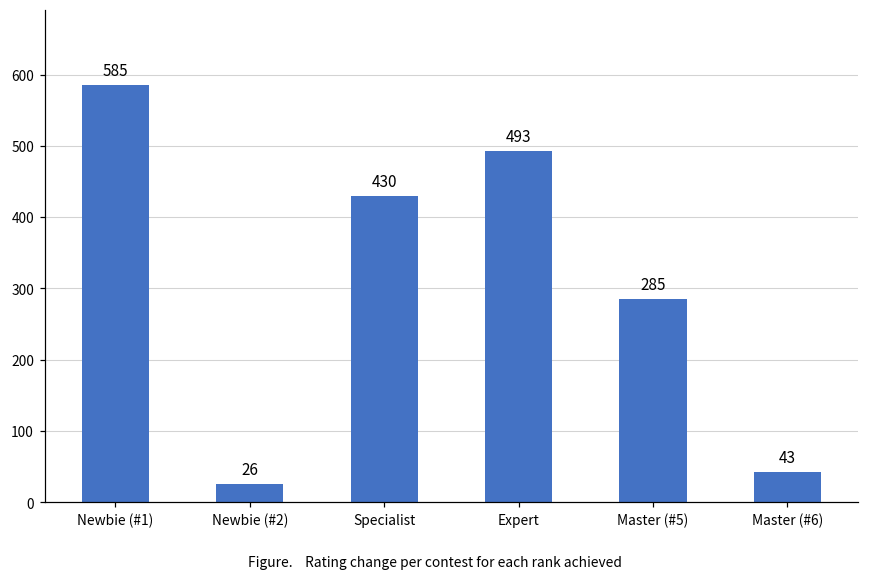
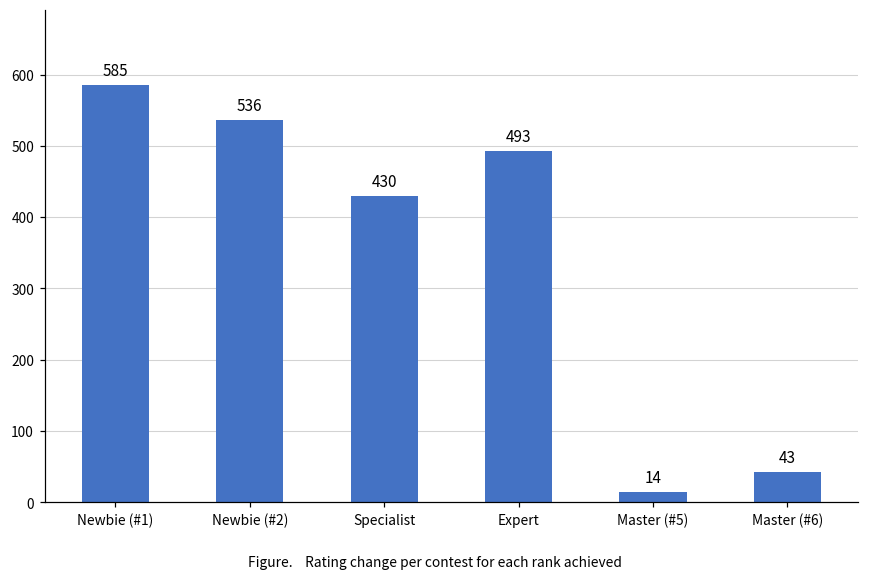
  {
    "Newbie (#1)": 585,
-   "Newbie (#2)": 26,
+   "Newbie (#2)": 536,
    "Specialist": 430,
    "Expert": 493,
-   "Master (#5)": 285,
+   "Master (#5)": 14,
    "Master (#6)": 43
  }
